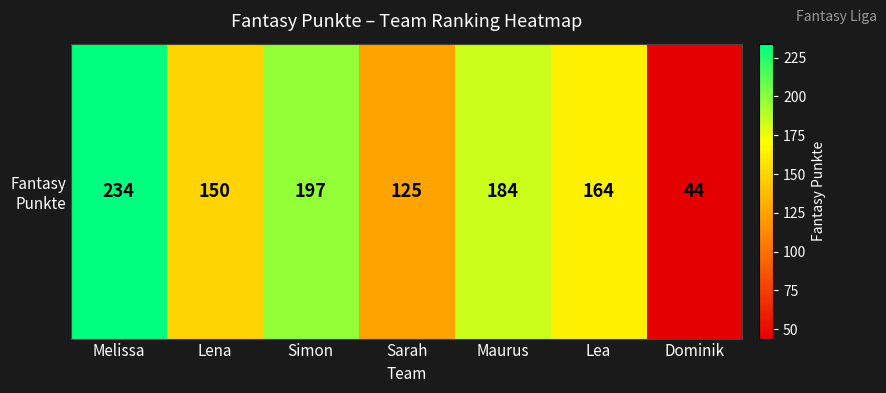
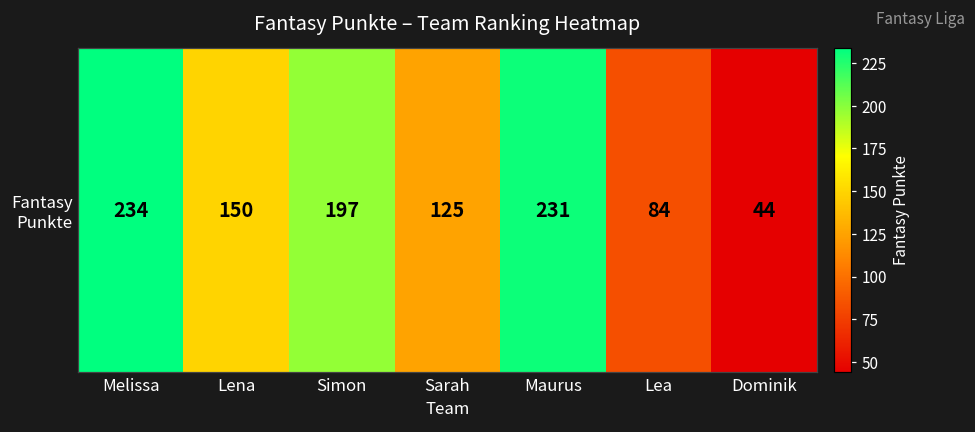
  {
    "Fantasy Punkte": {
      "Melissa": 234,
      "Lena": 150,
      "Simon": 197,
      "Sarah": 125,
-     "Maurus": 184,
-     "Lea": 164,
+     "Maurus": 231,
+     "Lea": 84,
      "Dominik": 44
    }
  }
